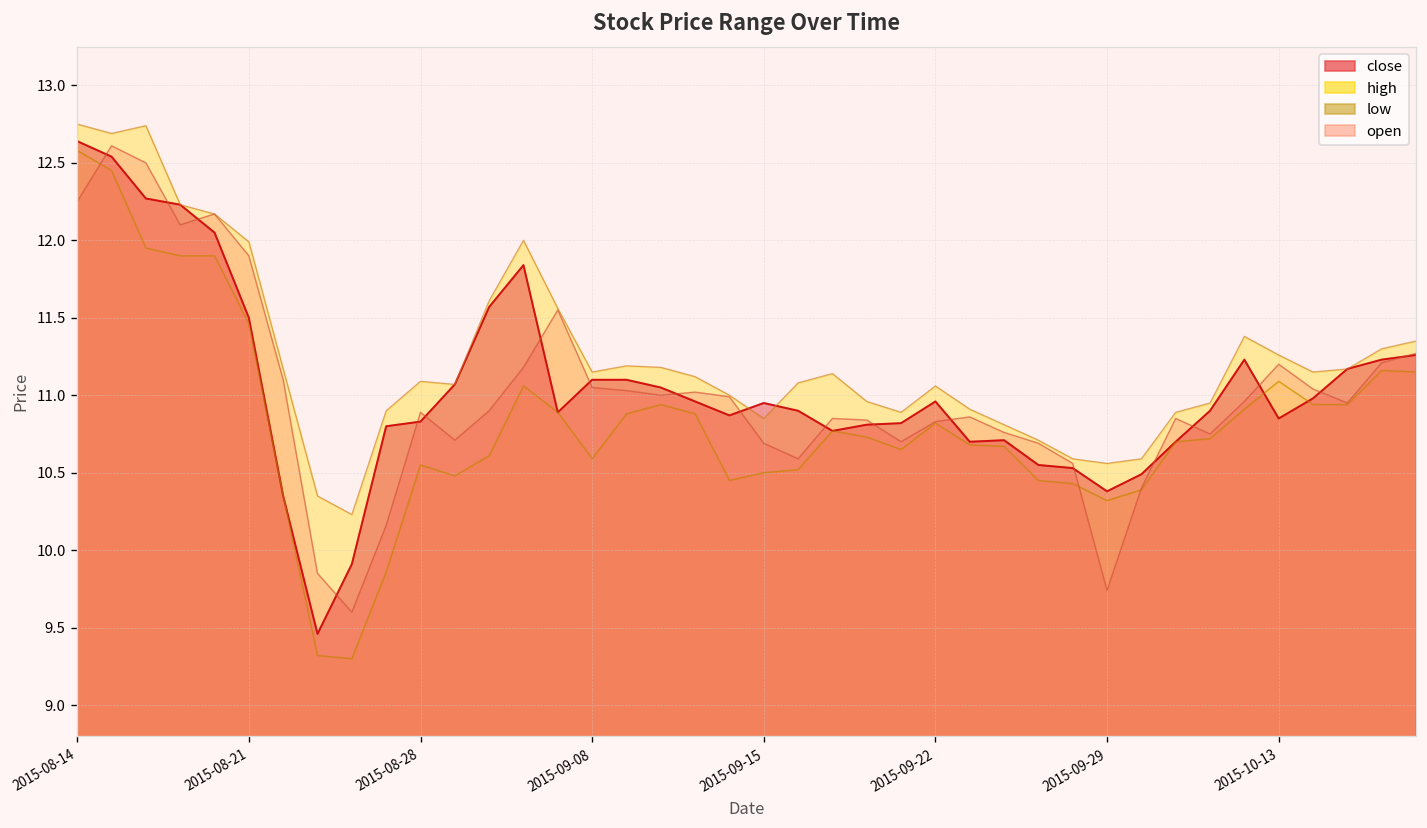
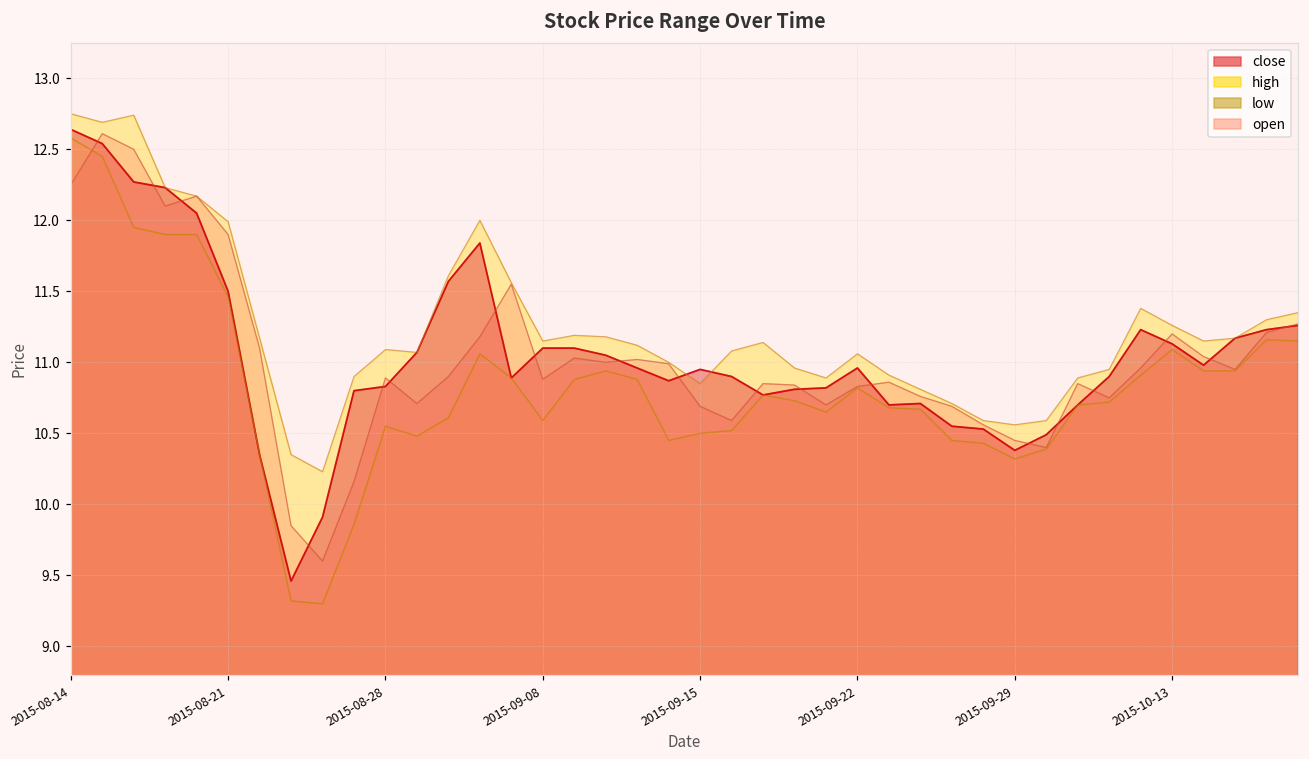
  {
    "open": {
      "2015-08-14": 12.25,
      "2015-08-21": 11.90,
      "2015-08-28": 10.89,
-     "2015-09-08": 11.05,
+     "2015-09-08": 10.88,
      "2015-09-15": 10.69,
-     "2015-09-29": 9.74,
+     "2015-09-29": 10.45,
      "2015-10-13": 11.20
    },
    "close": {
      "2015-08-14": 12.64,
      "2015-08-21": 11.50,
      "2015-08-28": 10.83,
      "2015-09-08": 11.10,
      "2015-09-15": 10.95,
      "2015-09-22": 10.96,
      "2015-09-29": 10.38,
-     "2015-10-13": 10.85
+     "2015-10-13": 11.13
    }
  }
